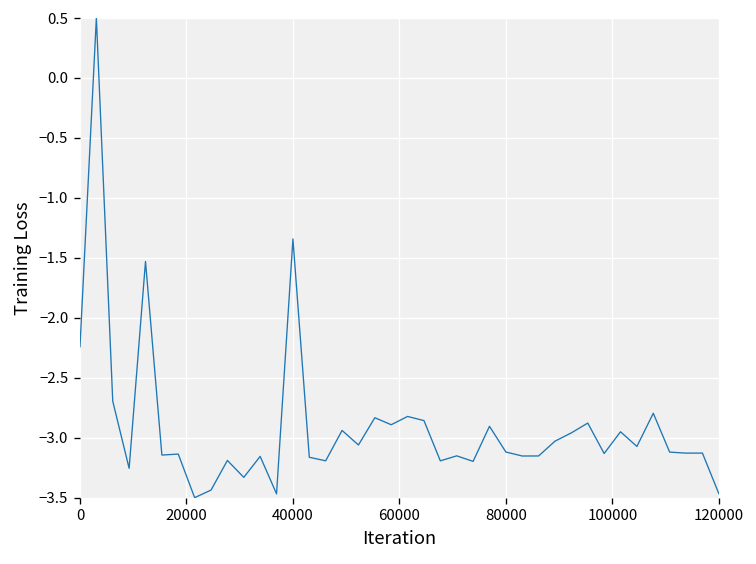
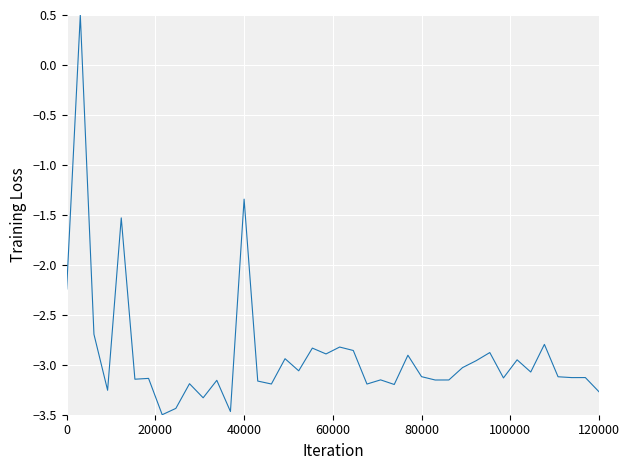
  {
    "0": -2.2,
    "40000": -1.3,
    "80000": -3.1,
-   "120000": -3.5
+   "120000": -3.3
  }
